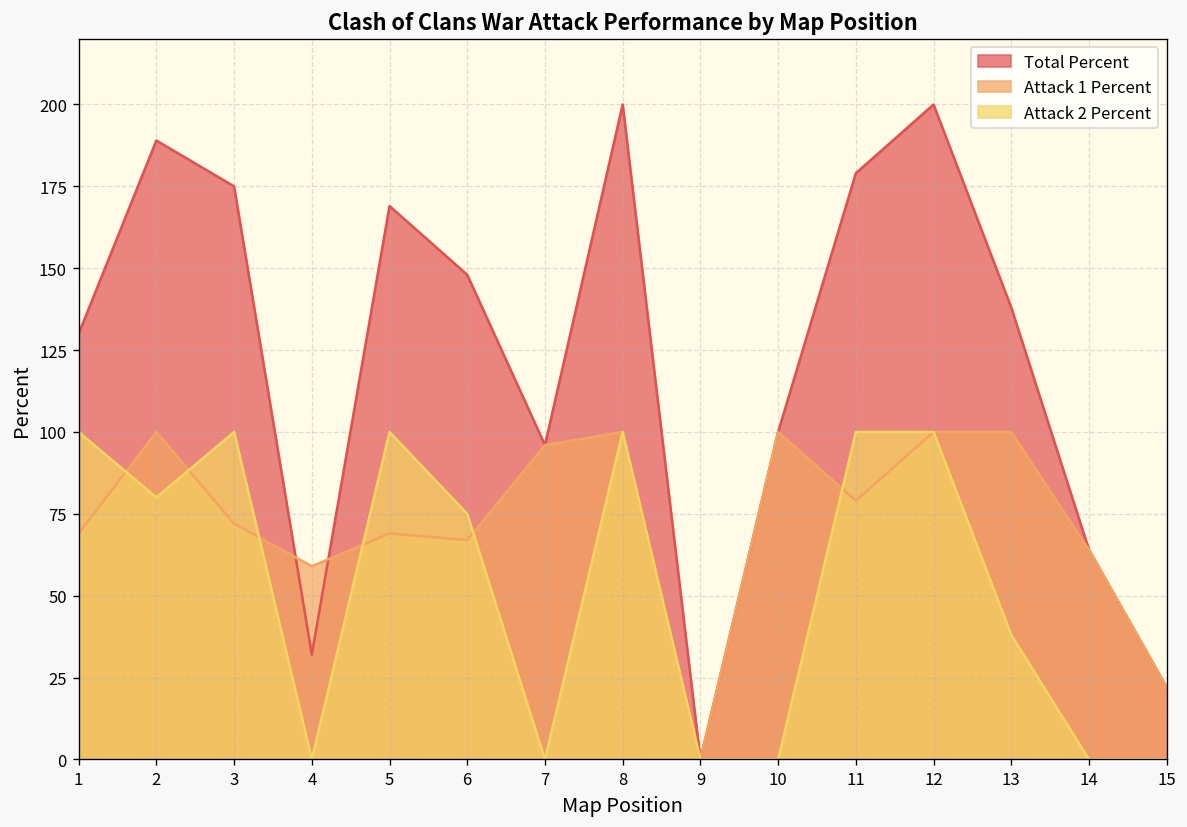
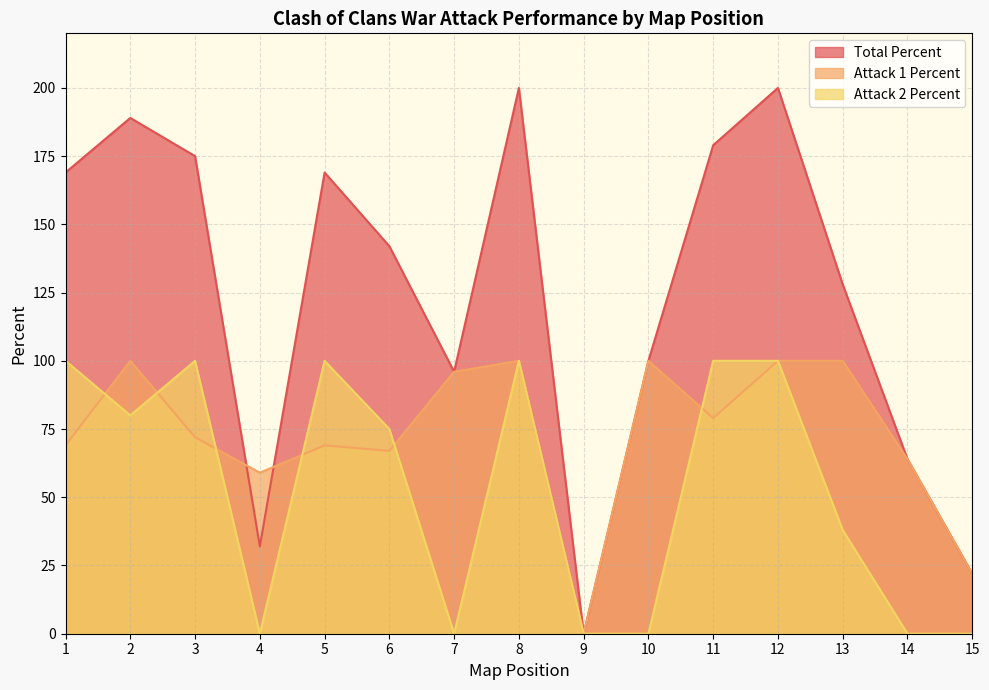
  {
    "Total Percent": {
-     "1": 130,
+     "1": 169,
      "2": 189,
      "3": 175,
      "4": 32,
      "5": 169,
-     "6": 148,
+     "6": 142,
      "8": 200,
      "11": 179,
      "12": 200,
-     "13": 138
+     "13": 128
    }
  }
